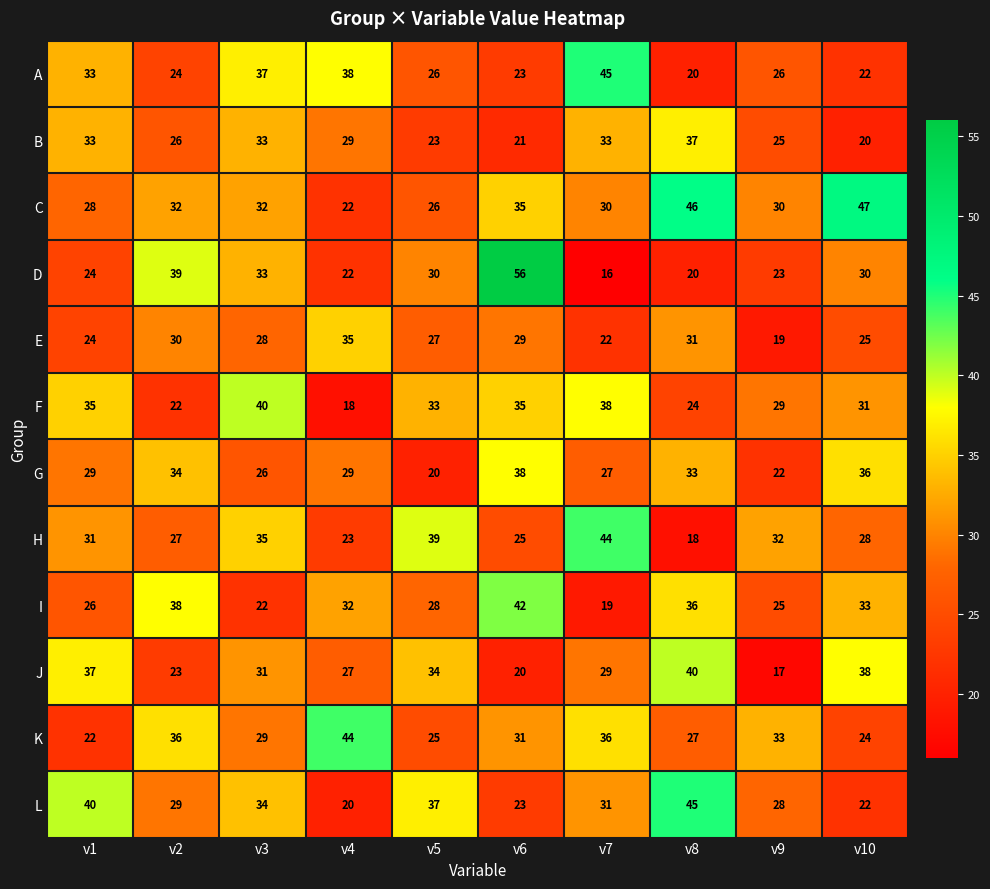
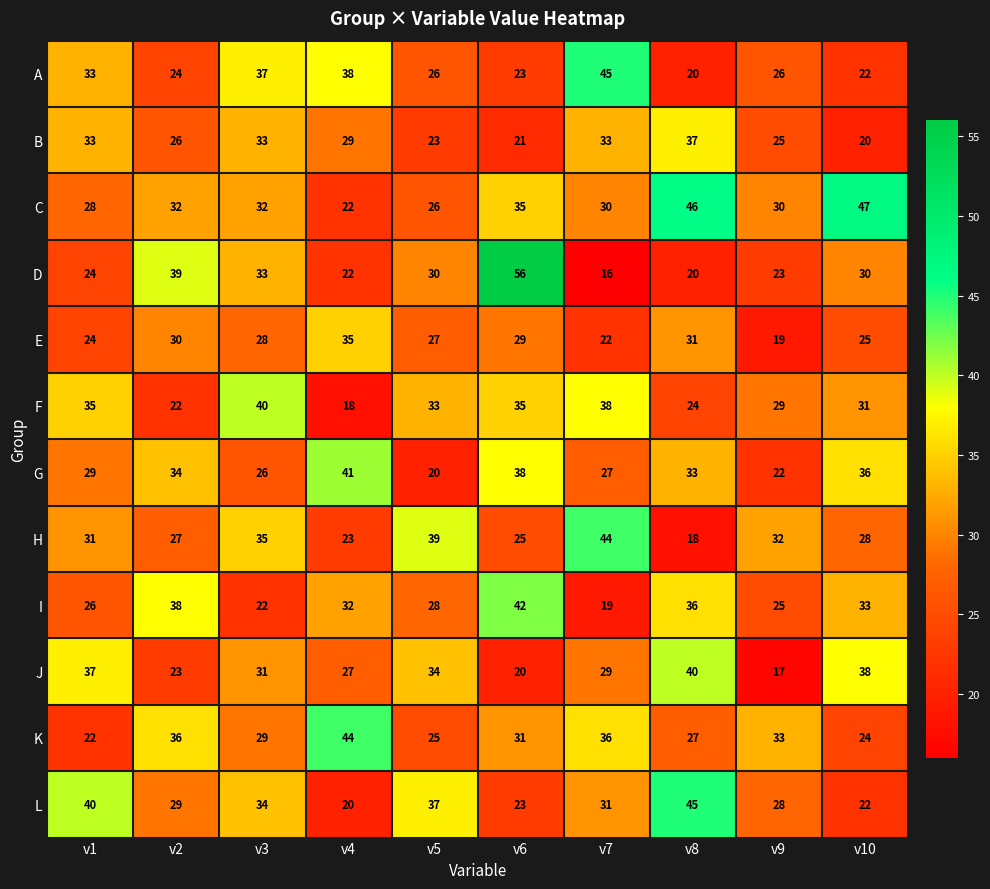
  {
    "A": {
      "v1": 33,
      "v2": 24,
      "v3": 37,
      "v4": 38,
      "v5": 26,
      "v6": 23,
      "v7": 45,
      "v8": 20,
      "v9": 26,
      "v10": 22
    },
    "B": {
      "v1": 33,
      "v2": 26,
      "v3": 33,
      "v4": 29,
      "v5": 23,
      "v6": 21,
      "v7": 33,
      "v8": 37,
      "v9": 25,
      "v10": 20
    },
    "C": {
      "v1": 28,
      "v2": 32,
      "v3": 32,
      "v4": 22,
      "v5": 26,
      "v6": 35,
      "v7": 30,
      "v8": 46,
      "v9": 30,
      "v10": 47
    },
    "D": {
      "v1": 24,
      "v2": 39,
      "v3": 33,
      "v4": 22,
      "v5": 30,
      "v6": 56,
      "v7": 16,
      "v8": 20,
      "v9": 23,
      "v10": 30
    },
    "E": {
      "v1": 24,
      "v2": 30,
      "v3": 28,
      "v4": 35,
      "v5": 27,
      "v6": 29,
      "v7": 22,
      "v8": 31,
      "v9": 19,
      "v10": 25
    },
    "F": {
      "v1": 35,
      "v2": 22,
      "v3": 40,
      "v4": 18,
      "v5": 33,
      "v6": 35,
      "v7": 38,
      "v8": 24,
      "v9": 29,
      "v10": 31
    },
    "G": {
      "v1": 29,
      "v2": 34,
      "v3": 26,
-     "v4": 29,
+     "v4": 41,
      "v5": 20,
      "v6": 38,
      "v7": 27,
      "v8": 33,
      "v9": 22,
      "v10": 36
    },
    "H": {
      "v1": 31,
      "v2": 27,
      "v3": 35,
      "v4": 23,
      "v5": 39,
      "v6": 25,
      "v7": 44,
      "v8": 18,
      "v9": 32,
      "v10": 28
    },
    "I": {
      "v1": 26,
      "v2": 38,
      "v3": 22,
      "v4": 32,
      "v5": 28,
      "v6": 42,
      "v7": 19,
      "v8": 36,
      "v9": 25,
      "v10": 33
    },
    "J": {
      "v1": 37,
      "v2": 23,
      "v3": 31,
      "v4": 27,
      "v5": 34,
      "v6": 20,
      "v7": 29,
      "v8": 40,
      "v9": 17,
      "v10": 38
    },
    "K": {
      "v1": 22,
      "v2": 36,
      "v3": 29,
      "v4": 44,
      "v5": 25,
      "v6": 31,
      "v7": 36,
      "v8": 27,
      "v9": 33,
      "v10": 24
    },
    "L": {
      "v1": 40,
      "v2": 29,
      "v3": 34,
      "v4": 20,
      "v5": 37,
      "v6": 23,
      "v7": 31,
      "v8": 45,
      "v9": 28,
      "v10": 22
    }
  }
